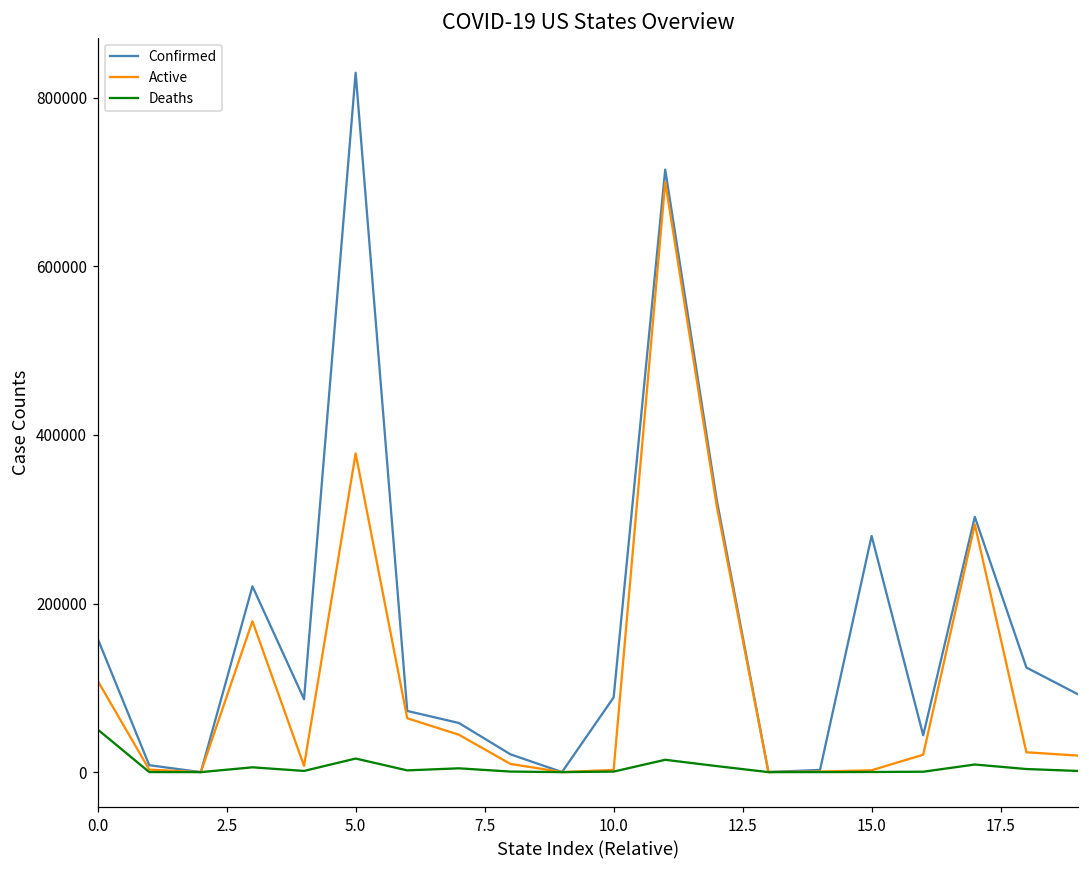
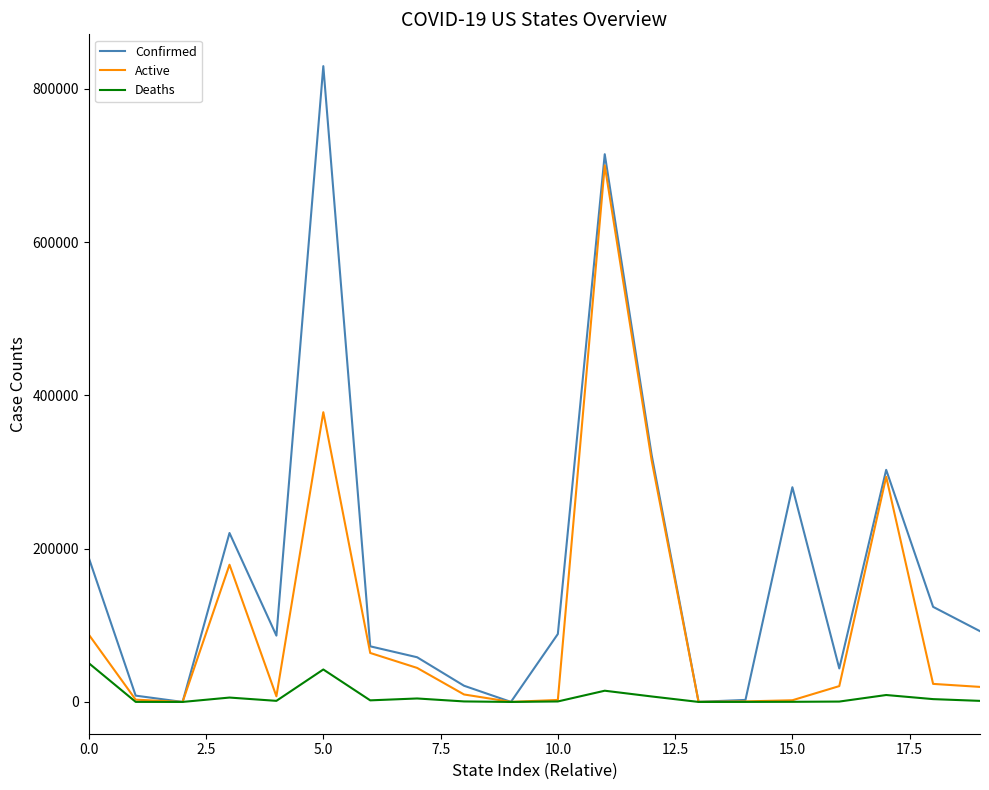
  {
    "Confirmed": {
-     "0.0": 160000,
+     "0.0": 190000,
      "5.0": 830000,
      "10.0": 90000,
      "15.0": 280000
    },
    "Active": {
-     "0.0": 110000,
+     "0.0": 90000,
      "5.0": 380000
    },
    "Deaths": {
      "0.0": 50000,
-     "5.0": 20000
+     "5.0": 40000
    }
  }
